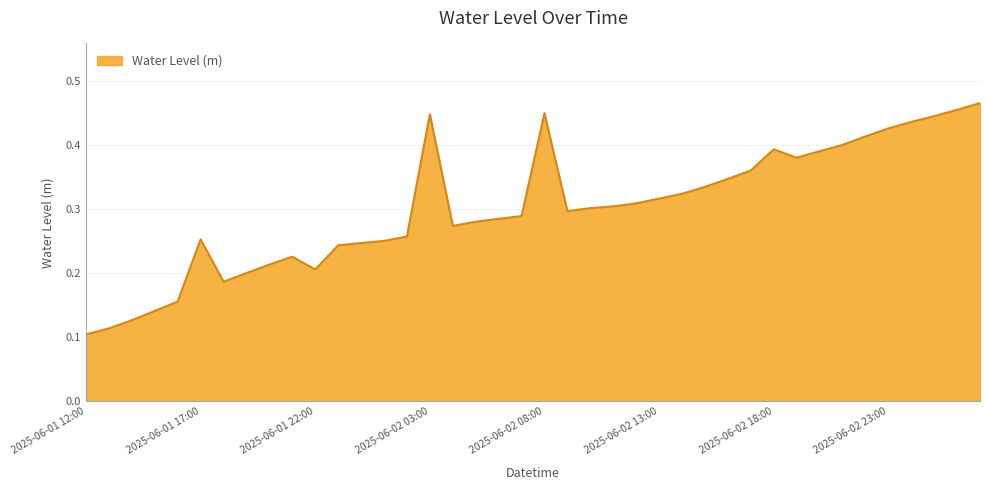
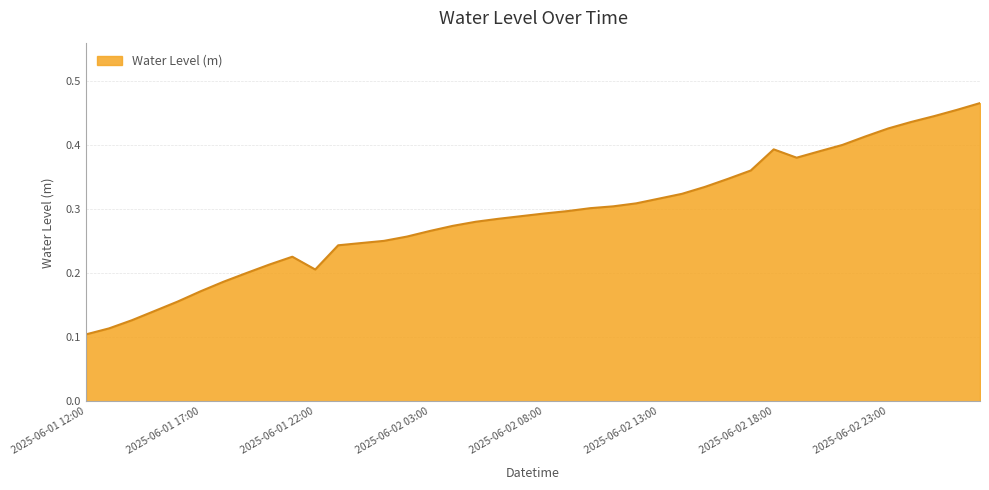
  {
    "2025-06-01 12:00": 0.10,
-   "2025-06-01 17:00": 0.25,
+   "2025-06-01 17:00": 0.17,
    "2025-06-01 22:00": 0.21,
-   "2025-06-02 03:00": 0.45,
-   "2025-06-02 08:00": 0.45,
+   "2025-06-02 03:00": 0.27,
+   "2025-06-02 08:00": 0.29,
    "2025-06-02 13:00": 0.32,
    "2025-06-02 18:00": 0.39,
    "2025-06-02 23:00": 0.43
  }
